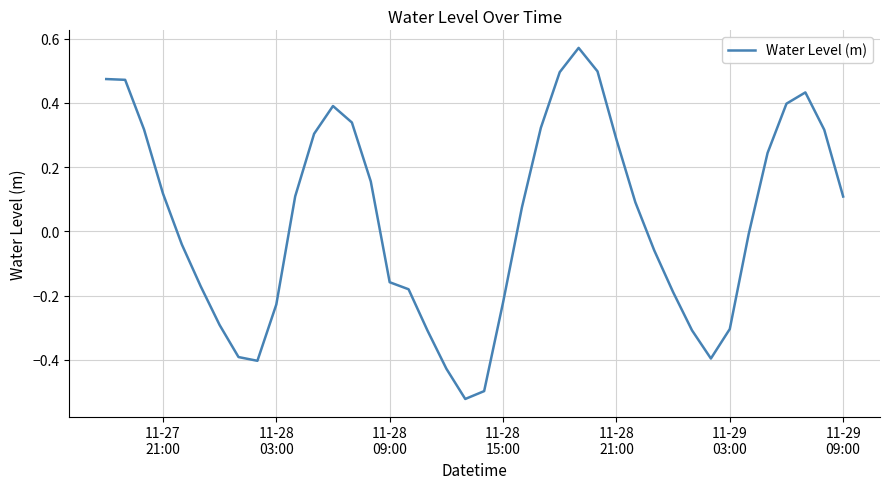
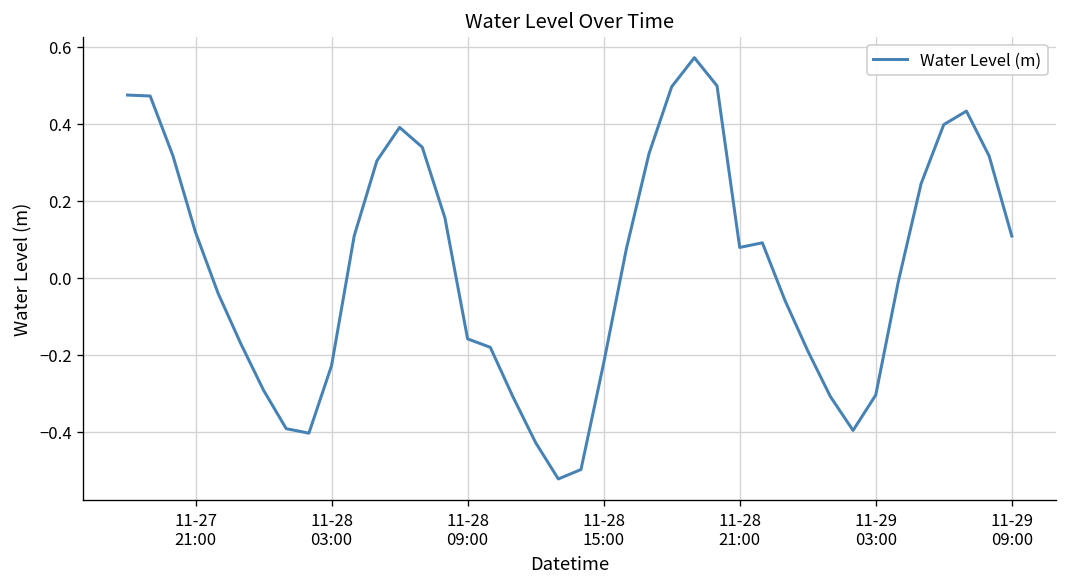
  {
    "11-27 21:00": 0.12,
    "11-28 03:00": -0.23,
    "11-28 09:00": -0.16,
    "11-28 15:00": -0.22,
-   "11-28 21:00": 0.29,
+   "11-28 21:00": 0.08,
    "11-29 03:00": -0.30,
    "11-29 09:00": 0.11
  }
